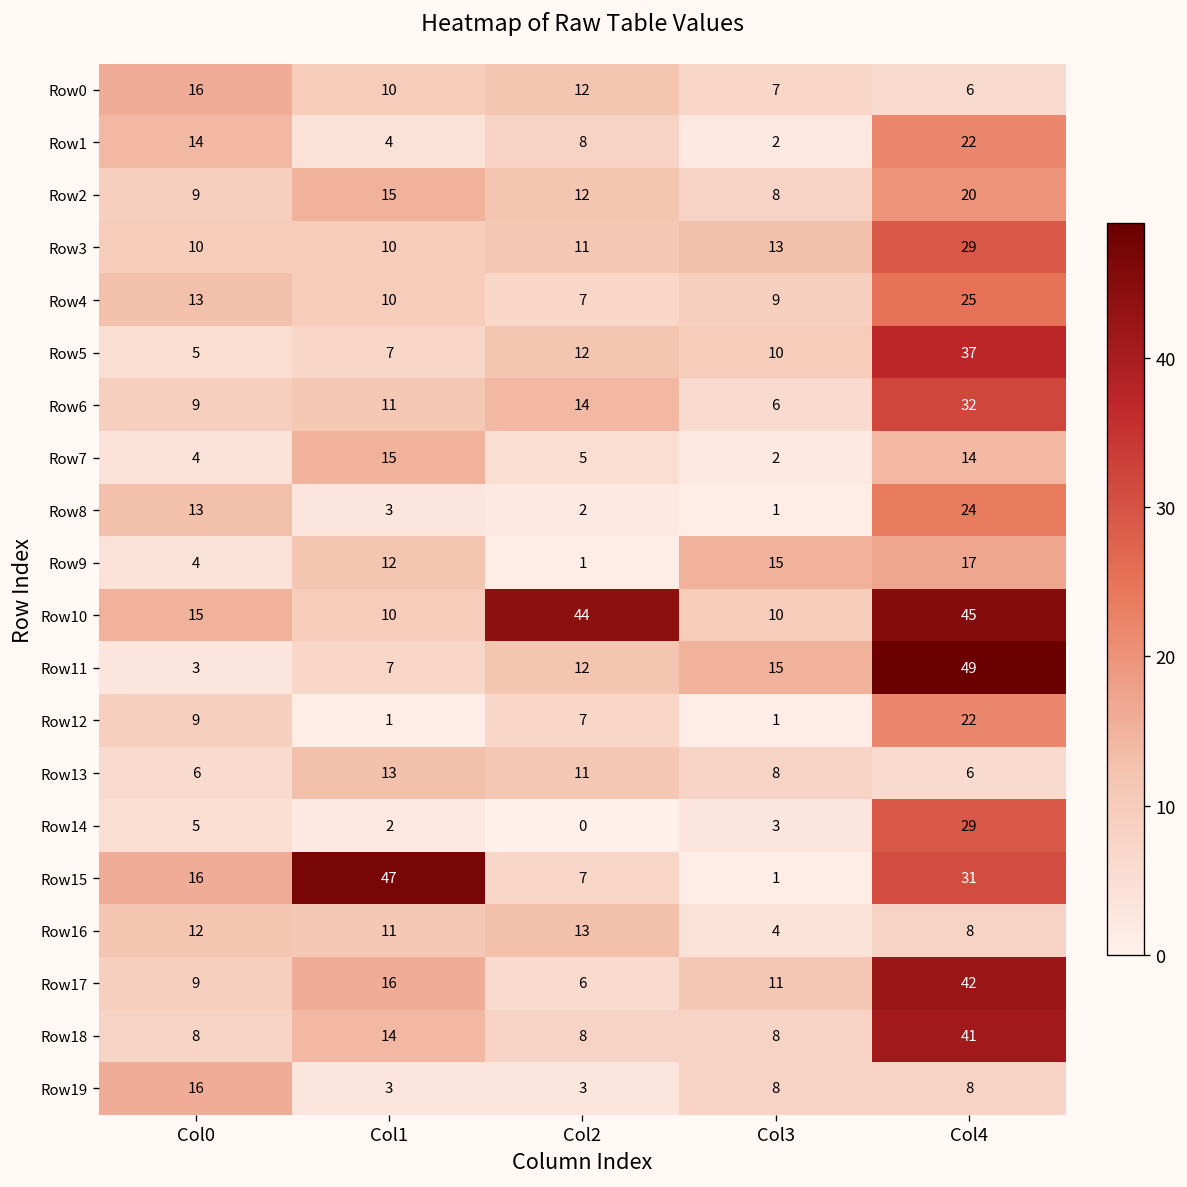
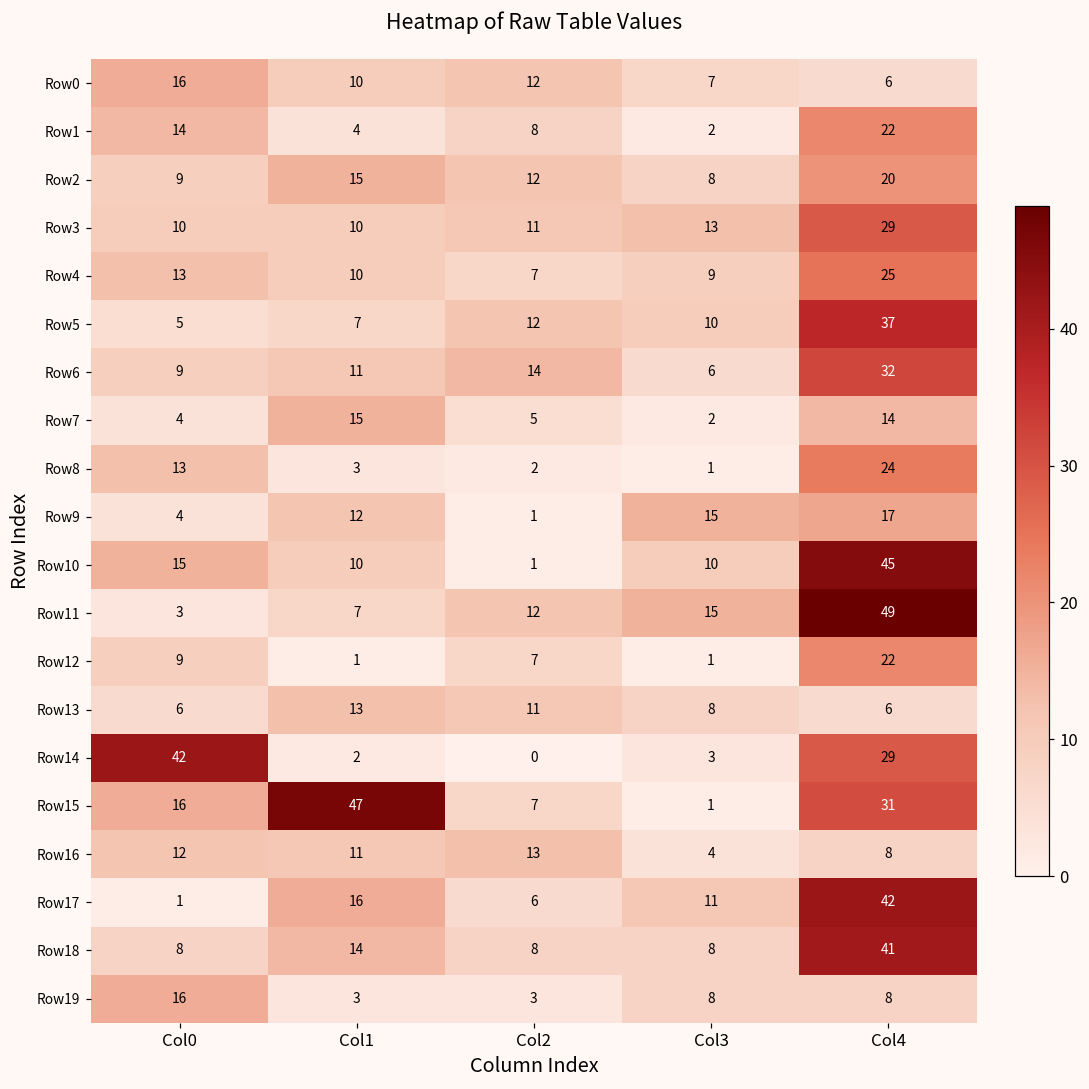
  {
    "Row0": {
      "Col0": 16,
      "Col1": 10,
      "Col2": 12,
      "Col3": 7,
      "Col4": 6
    },
    "Row1": {
      "Col0": 14,
      "Col1": 4,
      "Col2": 8,
      "Col3": 2,
      "Col4": 22
    },
    "Row2": {
      "Col0": 9,
      "Col1": 15,
      "Col2": 12,
      "Col3": 8,
      "Col4": 20
    },
    "Row3": {
      "Col0": 10,
      "Col1": 10,
      "Col2": 11,
      "Col3": 13,
      "Col4": 29
    },
    "Row4": {
      "Col0": 13,
      "Col1": 10,
      "Col2": 7,
      "Col3": 9,
      "Col4": 25
    },
    "Row5": {
      "Col0": 5,
      "Col1": 7,
      "Col2": 12,
      "Col3": 10,
      "Col4": 37
    },
    "Row6": {
      "Col0": 9,
      "Col1": 11,
      "Col2": 14,
      "Col3": 6,
      "Col4": 32
    },
    "Row7": {
      "Col0": 4,
      "Col1": 15,
      "Col2": 5,
      "Col3": 2,
      "Col4": 14
    },
    "Row8": {
      "Col0": 13,
      "Col1": 3,
      "Col2": 2,
      "Col3": 1,
      "Col4": 24
    },
    "Row9": {
      "Col0": 4,
      "Col1": 12,
      "Col2": 1,
      "Col3": 15,
      "Col4": 17
    },
    "Row10": {
      "Col0": 15,
      "Col1": 10,
-     "Col2": 44,
+     "Col2": 1,
      "Col3": 10,
      "Col4": 45
    },
    "Row11": {
      "Col0": 3,
      "Col1": 7,
      "Col2": 12,
      "Col3": 15,
      "Col4": 49
    },
    "Row12": {
      "Col0": 9,
      "Col1": 1,
      "Col2": 7,
      "Col3": 1,
      "Col4": 22
    },
    "Row13": {
      "Col0": 6,
      "Col1": 13,
      "Col2": 11,
      "Col3": 8,
      "Col4": 6
    },
    "Row14": {
-     "Col0": 5,
+     "Col0": 42,
      "Col1": 2,
      "Col2": 0,
      "Col3": 3,
      "Col4": 29
    },
    "Row15": {
      "Col0": 16,
      "Col1": 47,
      "Col2": 7,
      "Col3": 1,
      "Col4": 31
    },
    "Row16": {
      "Col0": 12,
      "Col1": 11,
      "Col2": 13,
      "Col3": 4,
      "Col4": 8
    },
    "Row17": {
-     "Col0": 9,
+     "Col0": 1,
      "Col1": 16,
      "Col2": 6,
      "Col3": 11,
      "Col4": 42
    },
    "Row18": {
      "Col0": 8,
      "Col1": 14,
      "Col2": 8,
      "Col3": 8,
      "Col4": 41
    },
    "Row19": {
      "Col0": 16,
      "Col1": 3,
      "Col2": 3,
      "Col3": 8,
      "Col4": 8
    }
  }
